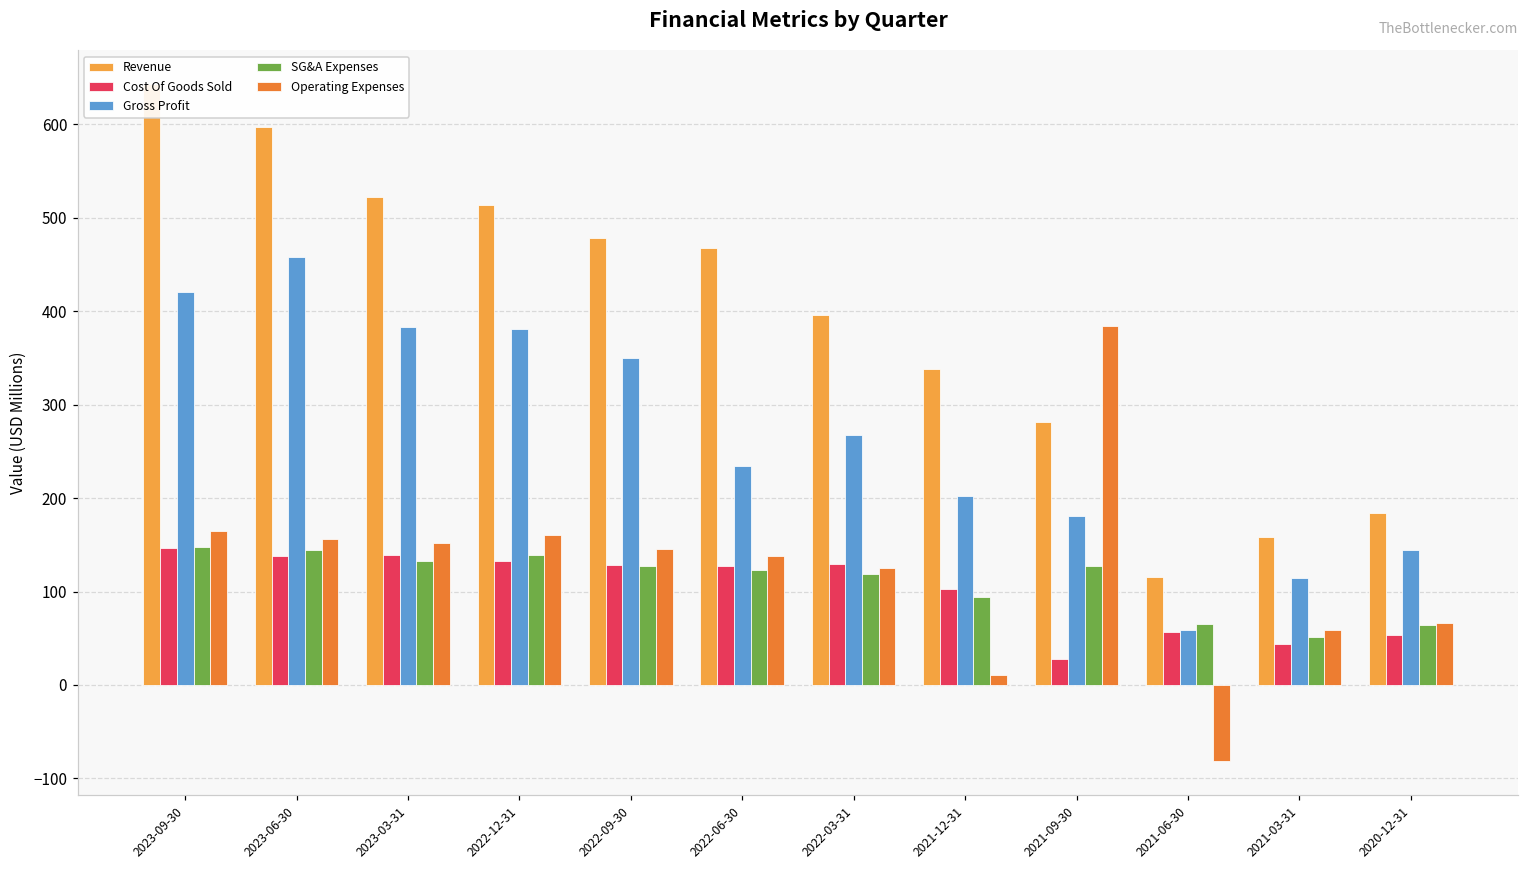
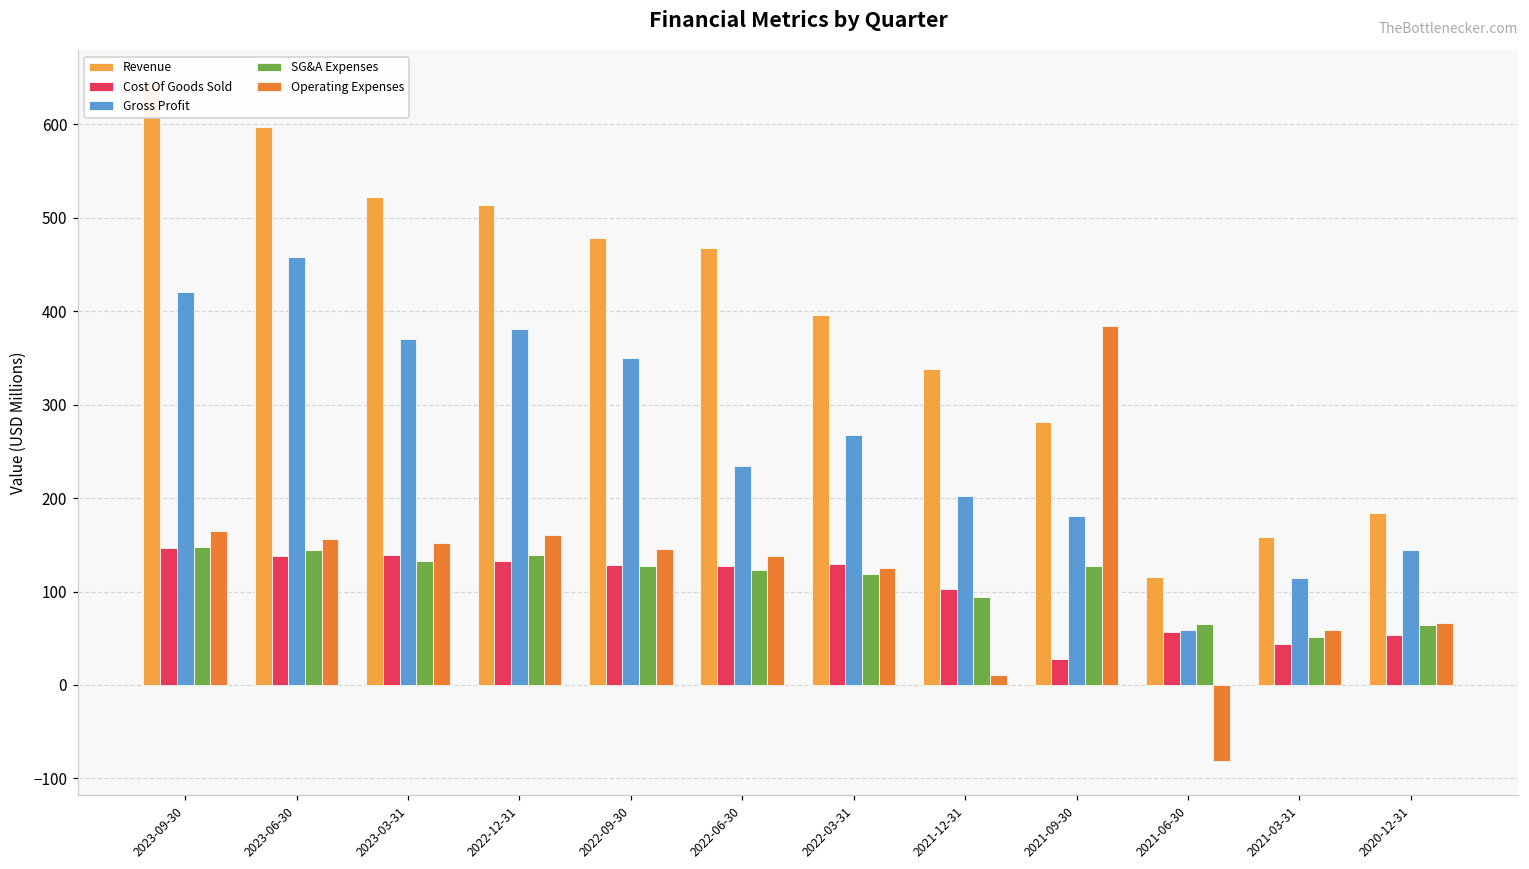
  {
    "Cost Of Goods Sold": {
      "2023-09-30": 150,
      "2023-06-30": 140,
      "2023-03-31": 140,
      "2022-12-31": 130,
      "2022-09-30": 130,
      "2022-06-30": 130,
      "2022-03-31": 130,
      "2021-12-31": 100,
      "2021-09-30": 30,
      "2021-06-30": 60,
      "2021-03-31": 40,
      "2020-12-31": 50
    },
    "Gross Profit": {
      "2023-09-30": 420,
      "2023-06-30": 460,
-     "2023-03-31": 380,
+     "2023-03-31": 370,
      "2022-12-31": 380,
      "2022-09-30": 350,
      "2022-06-30": 230,
      "2022-03-31": 270,
      "2021-12-31": 200,
      "2021-09-30": 180,
      "2021-06-30": 60,
      "2021-03-31": 110,
      "2020-12-31": 140
    },
    "SG&A Expenses": {
      "2023-09-30": 150,
      "2023-06-30": 140,
      "2023-03-31": 130,
      "2022-12-31": 140,
      "2022-09-30": 130,
      "2022-06-30": 120,
      "2022-03-31": 120,
      "2021-12-31": 90,
      "2021-09-30": 130,
      "2021-06-30": 70,
      "2021-03-31": 50,
      "2020-12-31": 60
    }
  }
